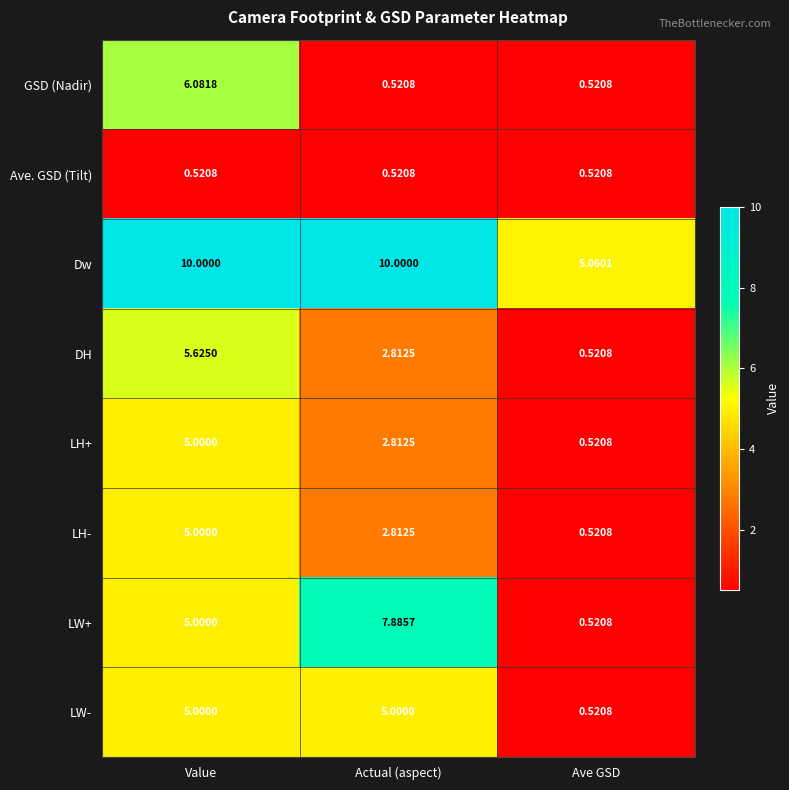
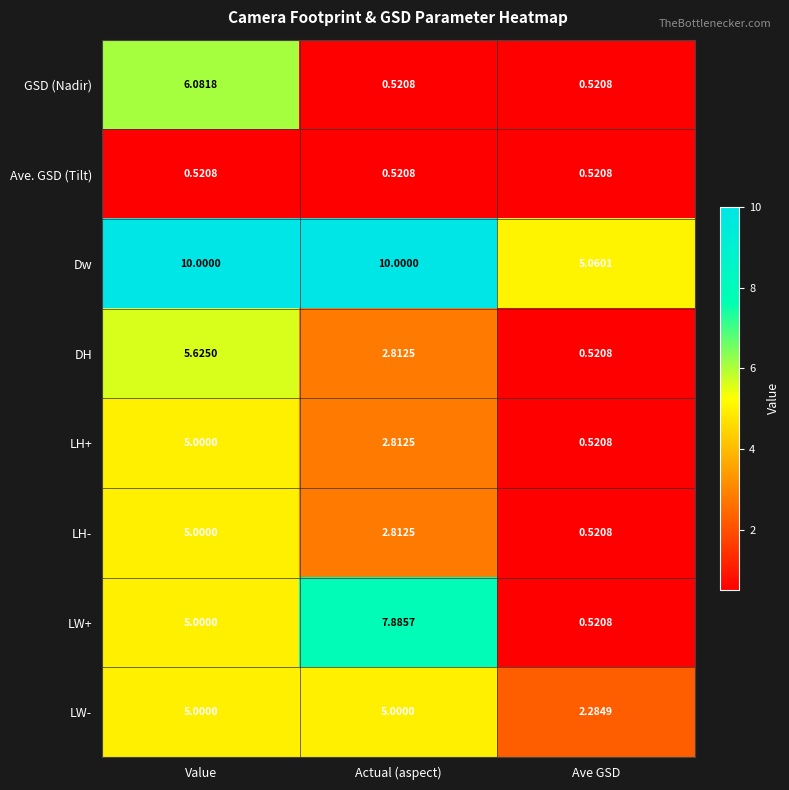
  {
    "GSD (Nadir)": {
      "Value": 6.0818,
      "Actual (aspect)": 0.5208,
      "Ave GSD": 0.5208
    },
    "Ave. GSD (Tilt)": {
      "Value": 0.5208,
      "Actual (aspect)": 0.5208,
      "Ave GSD": 0.5208
    },
    "Dw": {
      "Value": 10.0000,
      "Actual (aspect)": 10.0000,
      "Ave GSD": 5.0601
    },
    "DH": {
      "Value": 5.6250,
      "Actual (aspect)": 2.8125,
      "Ave GSD": 0.5208
    },
    "LH+": {
      "Value": 5.0000,
      "Actual (aspect)": 2.8125,
      "Ave GSD": 0.5208
    },
    "LH-": {
      "Value": 5.0000,
      "Actual (aspect)": 2.8125,
      "Ave GSD": 0.5208
    },
    "LW+": {
      "Value": 5.0000,
      "Actual (aspect)": 7.8857,
      "Ave GSD": 0.5208
    },
    "LW-": {
      "Value": 5.0000,
      "Actual (aspect)": 5.0000,
-     "Ave GSD": 0.5208
+     "Ave GSD": 2.2849
    }
  }
